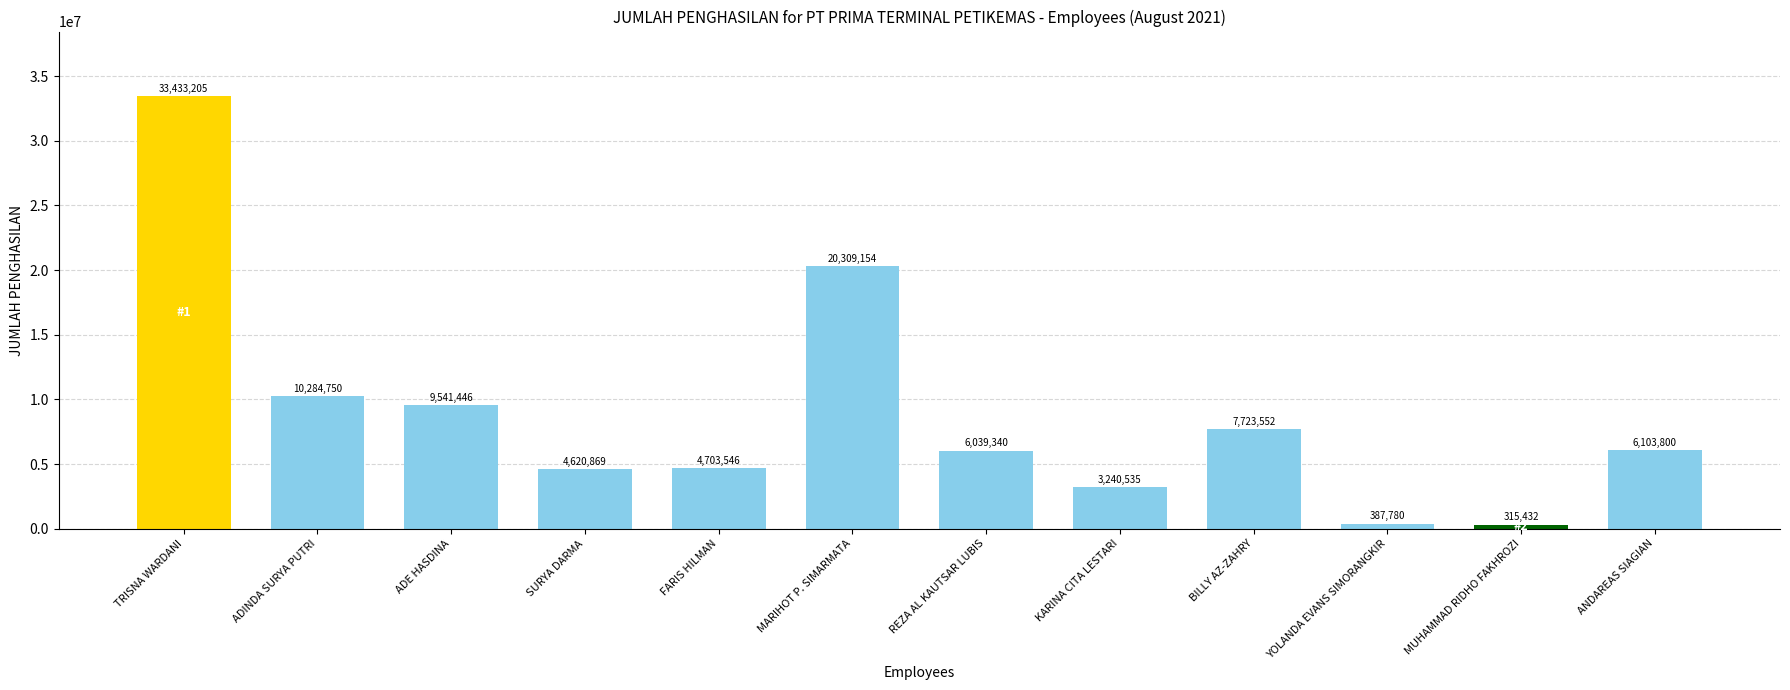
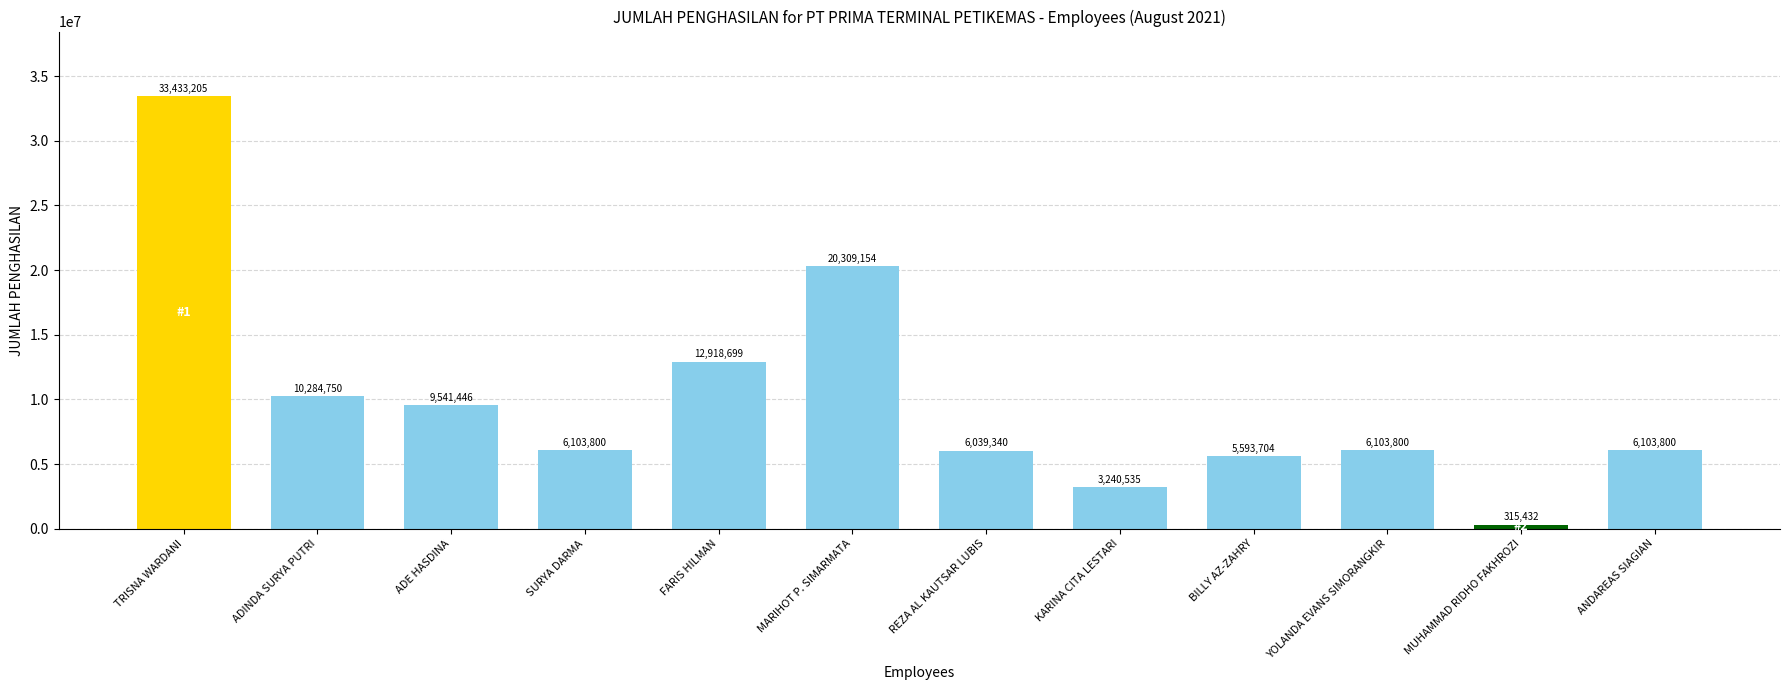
  {
    "TRISNA WARDANI": "33,433,205",
    "ADINDA SURYA PUTRI": "10,284,750",
    "ADE HASDINA": "9,541,446",
-   "SURYA DARMA": "4,620,869",
-   "FARIS HILMAN": "4,703,546",
+   "SURYA DARMA": "6,103,800",
+   "FARIS HILMAN": "12,918,699",
    "MARIHOT P. SIMARMATA": "20,309,154",
    "REZA AL KAUTSAR LUBIS": "6,039,340",
    "KARINA CITA LESTARI": "3,240,535",
-   "BILLY AZ-ZAHRY": "7,723,552",
-   "YOLANDA EVANS SIMORANGKIR": "387,780",
+   "BILLY AZ-ZAHRY": "5,593,704",
+   "YOLANDA EVANS SIMORANGKIR": "6,103,800",
    "MUHAMMAD RIDHO FAKHROZI": "315,432",
    "ANDAREAS SIAGIAN": "6,103,800"
  }
